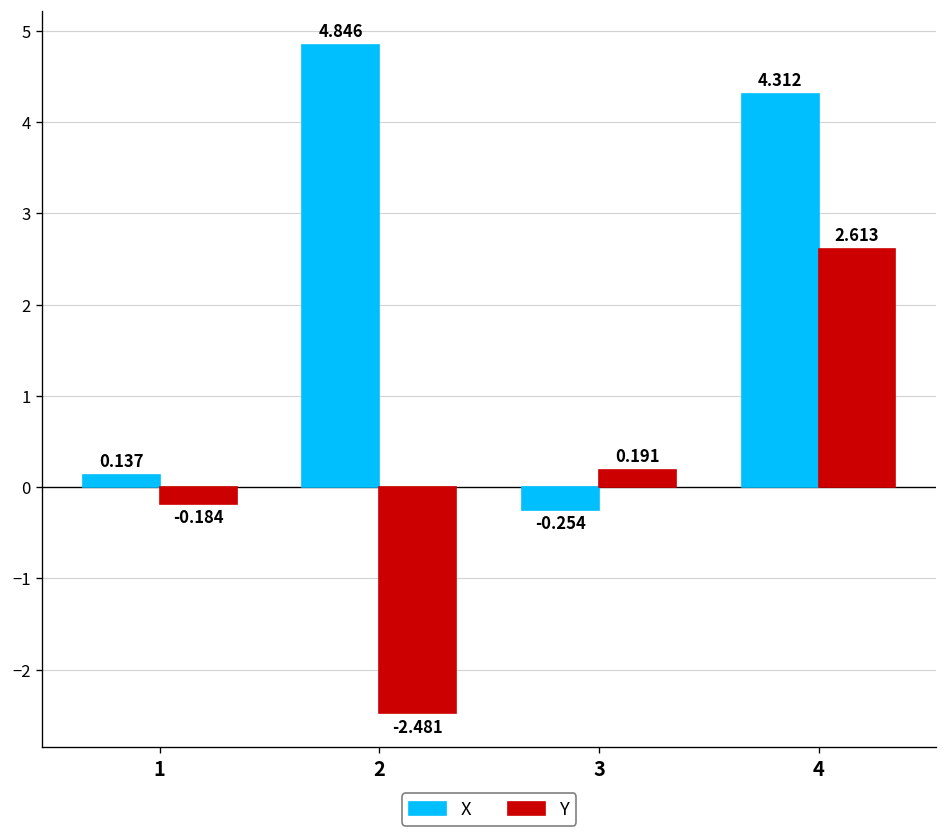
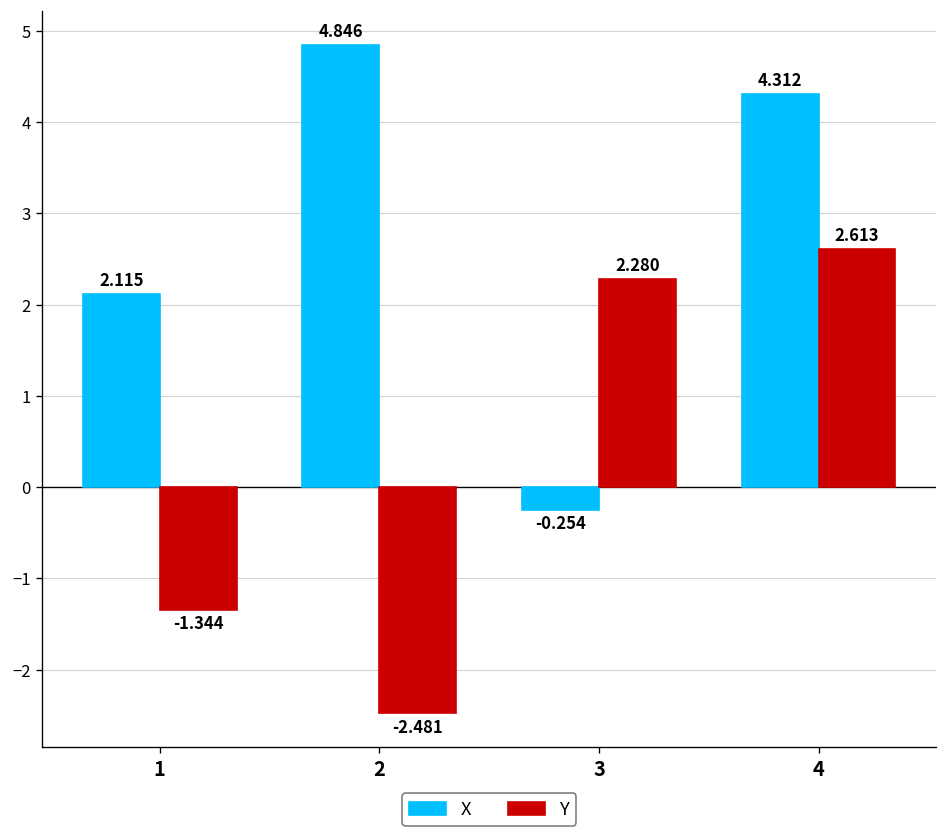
  {
    "X": {
-     "1": 0.137,
+     "1": 2.115,
      "2": 4.846,
      "3": -0.254,
      "4": 4.312
    },
    "Y": {
-     "1": -0.184,
+     "1": -1.344,
      "2": -2.481,
-     "3": 0.191,
+     "3": 2.280,
      "4": 2.613
    }
  }
